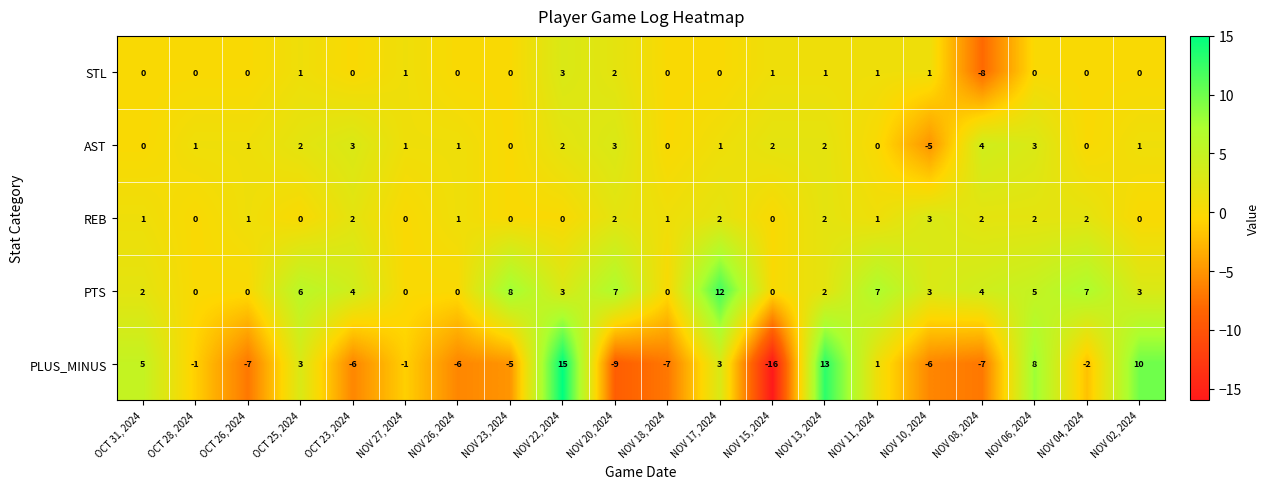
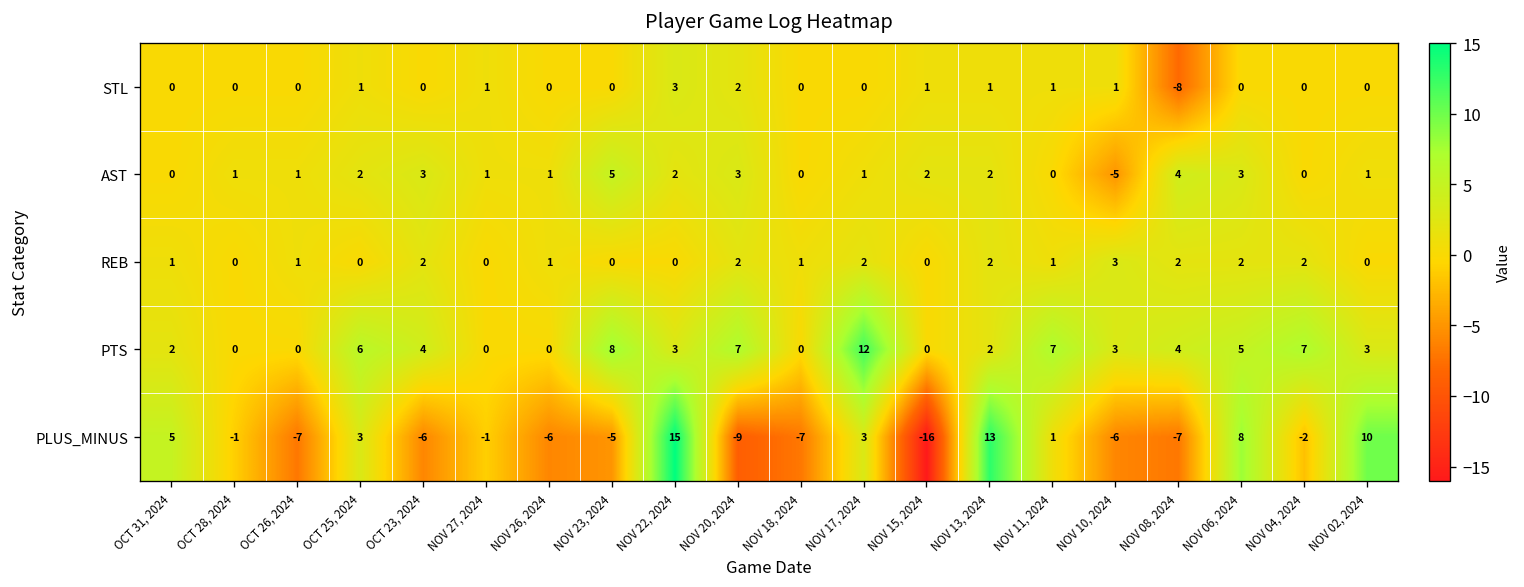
  {
    "STL": {
      "OCT 31, 2024": 0,
      "OCT 28, 2024": 0,
      "OCT 26, 2024": 0,
      "OCT 25, 2024": 1,
      "OCT 23, 2024": 0,
      "NOV 27, 2024": 1,
      "NOV 26, 2024": 0,
      "NOV 23, 2024": 0,
      "NOV 22, 2024": 3,
      "NOV 20, 2024": 2,
      "NOV 18, 2024": 0,
      "NOV 17, 2024": 0,
      "NOV 15, 2024": 1,
      "NOV 13, 2024": 1,
      "NOV 11, 2024": 1,
      "NOV 10, 2024": 1,
      "NOV 08, 2024": -8,
      "NOV 06, 2024": 0,
      "NOV 04, 2024": 0,
      "NOV 02, 2024": 0
    },
    "AST": {
      "OCT 31, 2024": 0,
      "OCT 28, 2024": 1,
      "OCT 26, 2024": 1,
      "OCT 25, 2024": 2,
      "OCT 23, 2024": 3,
      "NOV 27, 2024": 1,
      "NOV 26, 2024": 1,
-     "NOV 23, 2024": 0,
+     "NOV 23, 2024": 5,
      "NOV 22, 2024": 2,
      "NOV 20, 2024": 3,
      "NOV 18, 2024": 0,
      "NOV 17, 2024": 1,
      "NOV 15, 2024": 2,
      "NOV 13, 2024": 2,
      "NOV 11, 2024": 0,
      "NOV 10, 2024": -5,
      "NOV 08, 2024": 4,
      "NOV 06, 2024": 3,
      "NOV 04, 2024": 0,
      "NOV 02, 2024": 1
    },
    "REB": {
      "OCT 31, 2024": 1,
      "OCT 28, 2024": 0,
      "OCT 26, 2024": 1,
      "OCT 25, 2024": 0,
      "OCT 23, 2024": 2,
      "NOV 27, 2024": 0,
      "NOV 26, 2024": 1,
      "NOV 23, 2024": 0,
      "NOV 22, 2024": 0,
      "NOV 20, 2024": 2,
      "NOV 18, 2024": 1,
      "NOV 17, 2024": 2,
      "NOV 15, 2024": 0,
      "NOV 13, 2024": 2,
      "NOV 11, 2024": 1,
      "NOV 10, 2024": 3,
      "NOV 08, 2024": 2,
      "NOV 06, 2024": 2,
      "NOV 04, 2024": 2,
      "NOV 02, 2024": 0
    },
    "PTS": {
      "OCT 31, 2024": 2,
      "OCT 28, 2024": 0,
      "OCT 26, 2024": 0,
      "OCT 25, 2024": 6,
      "OCT 23, 2024": 4,
      "NOV 27, 2024": 0,
      "NOV 26, 2024": 0,
      "NOV 23, 2024": 8,
      "NOV 22, 2024": 3,
      "NOV 20, 2024": 7,
      "NOV 18, 2024": 0,
      "NOV 17, 2024": 12,
      "NOV 15, 2024": 0,
      "NOV 13, 2024": 2,
      "NOV 11, 2024": 7,
      "NOV 10, 2024": 3,
      "NOV 08, 2024": 4,
      "NOV 06, 2024": 5,
      "NOV 04, 2024": 7,
      "NOV 02, 2024": 3
    },
    "PLUS_MINUS": {
      "OCT 31, 2024": 5,
      "OCT 28, 2024": -1,
      "OCT 26, 2024": -7,
      "OCT 25, 2024": 3,
      "OCT 23, 2024": -6,
      "NOV 27, 2024": -1,
      "NOV 26, 2024": -6,
      "NOV 23, 2024": -5,
      "NOV 22, 2024": 15,
      "NOV 20, 2024": -9,
      "NOV 18, 2024": -7,
      "NOV 17, 2024": 3,
      "NOV 15, 2024": -16,
      "NOV 13, 2024": 13,
      "NOV 11, 2024": 1,
      "NOV 10, 2024": -6,
      "NOV 08, 2024": -7,
      "NOV 06, 2024": 8,
      "NOV 04, 2024": -2,
      "NOV 02, 2024": 10
    }
  }
